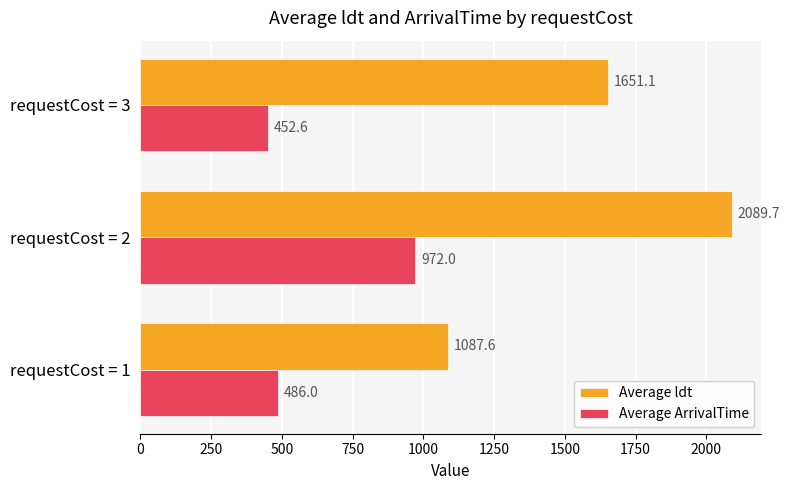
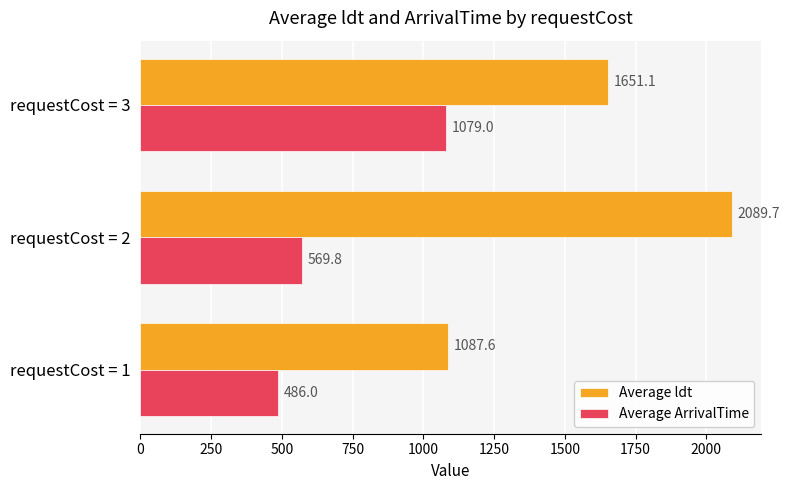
  {
    "Average ldt": {
      "requestCost = 3": 1651.1,
      "requestCost = 2": 2089.7,
      "requestCost = 1": 1087.6
    },
    "Average ArrivalTime": {
-     "requestCost = 3": 452.6,
-     "requestCost = 2": 972.0,
+     "requestCost = 3": 1079.0,
+     "requestCost = 2": 569.8,
      "requestCost = 1": 486.0
    }
  }
